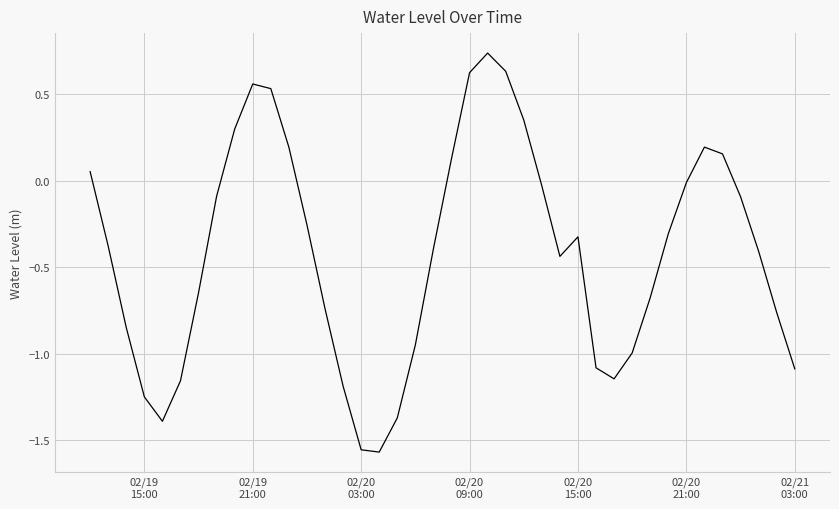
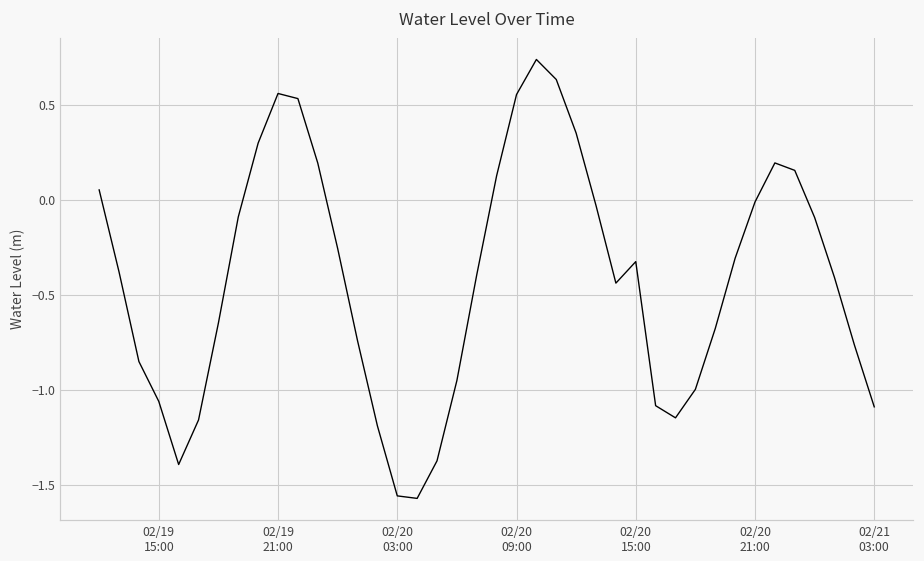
  {
-   "02/19 15:00": -1.25,
+   "02/19 15:00": -1.06,
    "02/19 21:00": 0.56,
    "02/20 03:00": -1.56,
-   "02/20 09:00": 0.63,
+   "02/20 09:00": 0.55,
    "02/20 15:00": -0.32,
    "02/20 21:00": -0.01,
    "02/21 03:00": -1.09
  }
